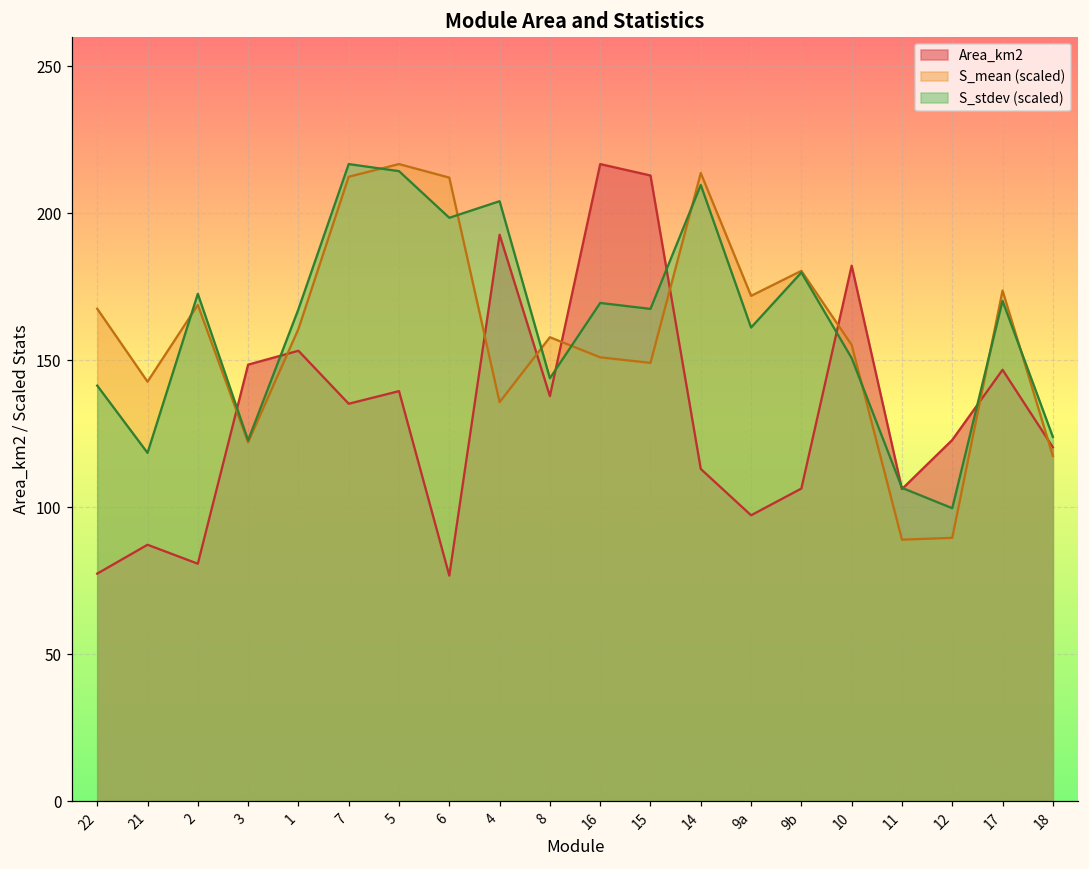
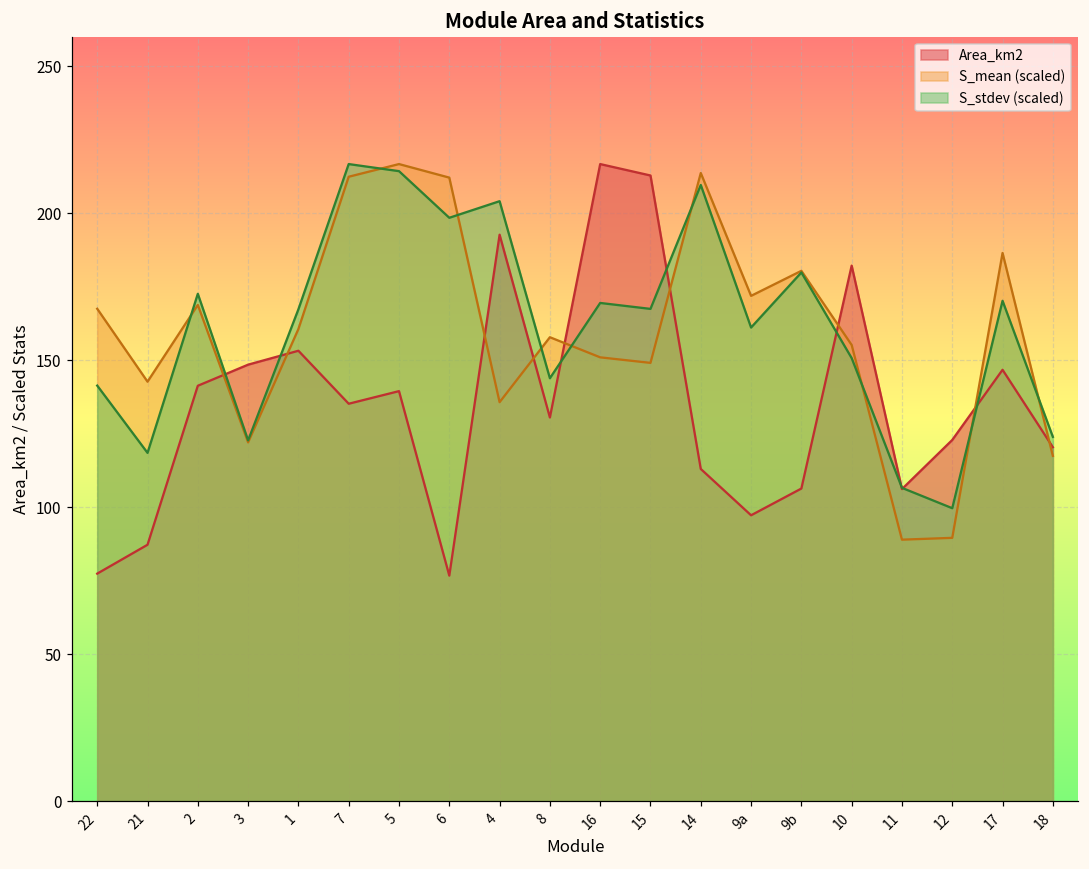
  {
    "Area_km2": {
      "22": 77,
      "21": 87,
-     "2": 81,
+     "2": 141,
      "3": 148,
      "1": 153,
      "7": 135,
      "5": 139,
      "6": 77,
      "4": 193,
-     "8": 138,
+     "8": 131,
      "16": 217,
      "15": 213,
      "14": 113,
      "9a": 97,
      "9b": 106,
      "10": 182,
      "12": 123,
      "17": 147,
      "18": 120
    },
    "S_mean (scaled)": {
      "22": 168,
      "21": 143,
      "2": 169,
      "1": 161,
      "7": 212,
      "5": 217,
      "6": 212,
      "4": 136,
      "8": 158,
      "16": 151,
      "15": 149,
      "14": 214,
      "9a": 172,
      "10": 155,
      "11": 89,
      "12": 90,
-     "17": 174,
+     "17": 186,
      "18": 117
    },
    "S_stdev (scaled)": {
      "22": 141,
      "21": 118,
      "2": 173,
      "1": 167,
      "7": 217,
      "5": 214,
      "6": 198,
      "4": 204,
      "8": 144,
      "16": 169,
      "15": 167,
      "14": 210,
      "9a": 161,
      "10": 151,
      "12": 100,
      "17": 170,
      "18": 124
    }
  }
